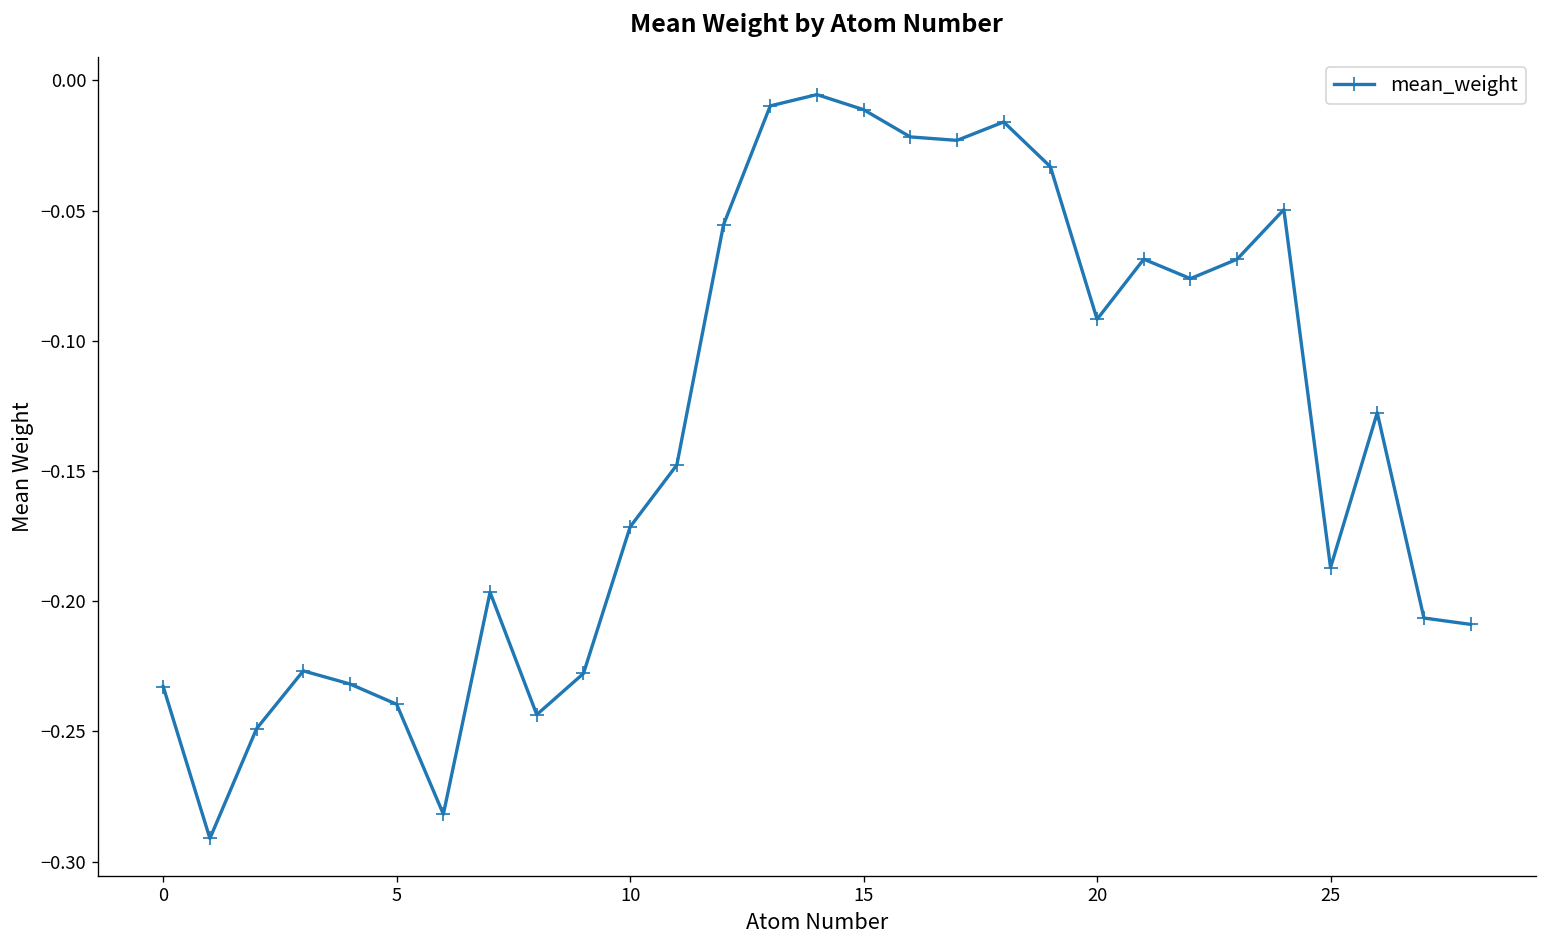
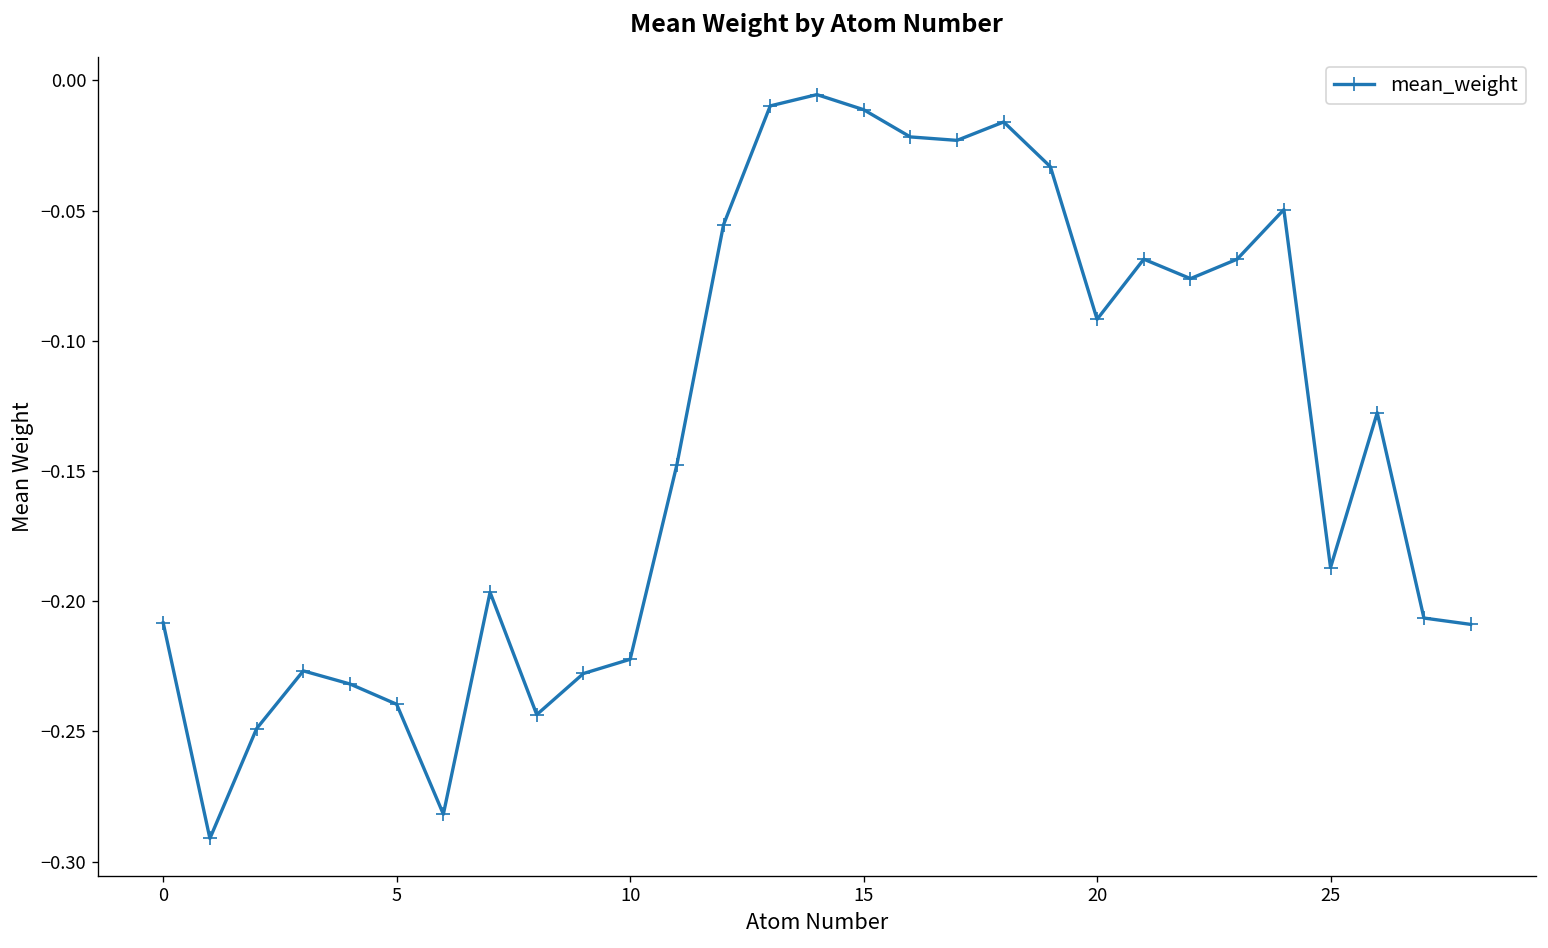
  {
-   "0": -0.233,
+   "0": -0.208,
    "5": -0.240,
-   "10": -0.171,
+   "10": -0.222,
    "15": -0.011,
    "20": -0.092,
    "25": -0.187
  }
